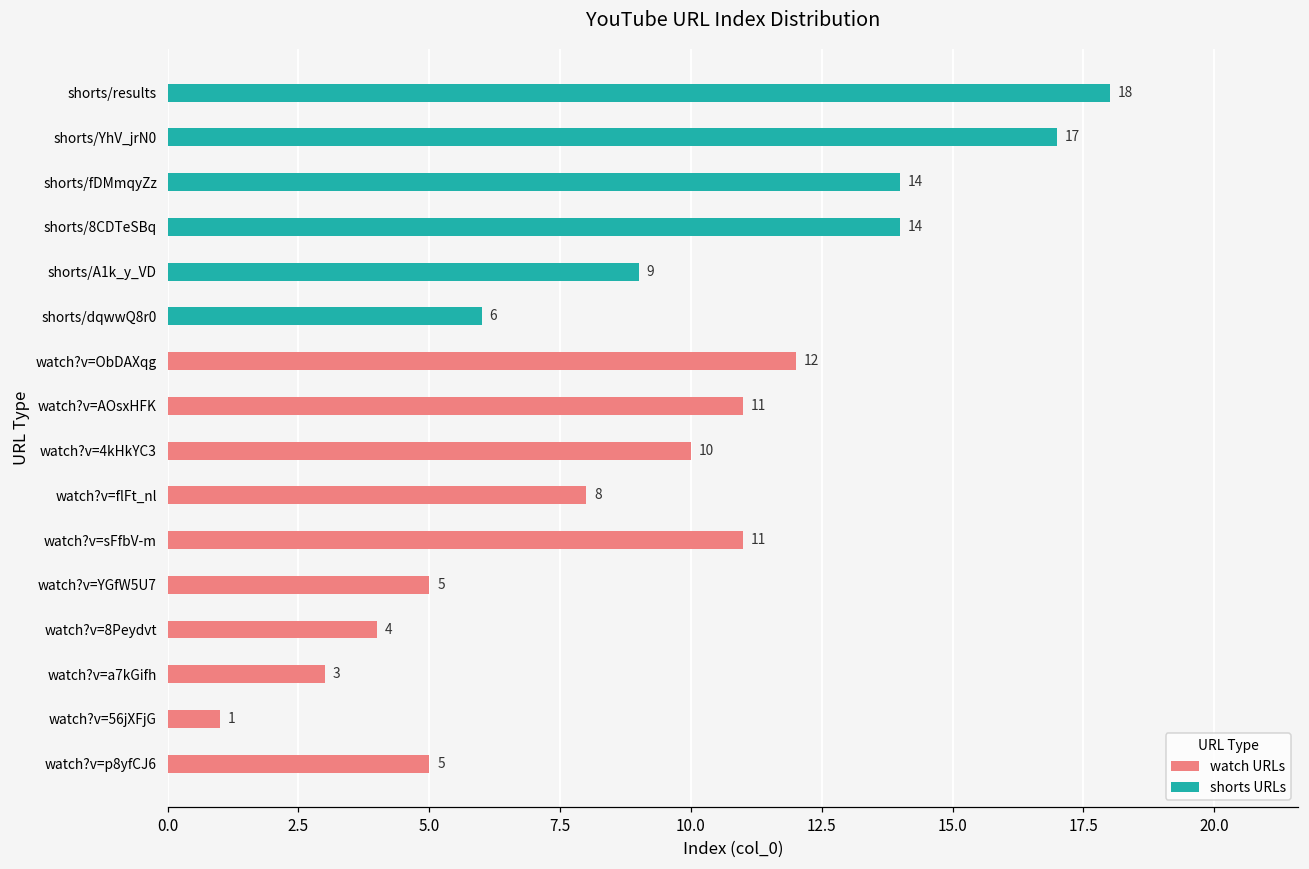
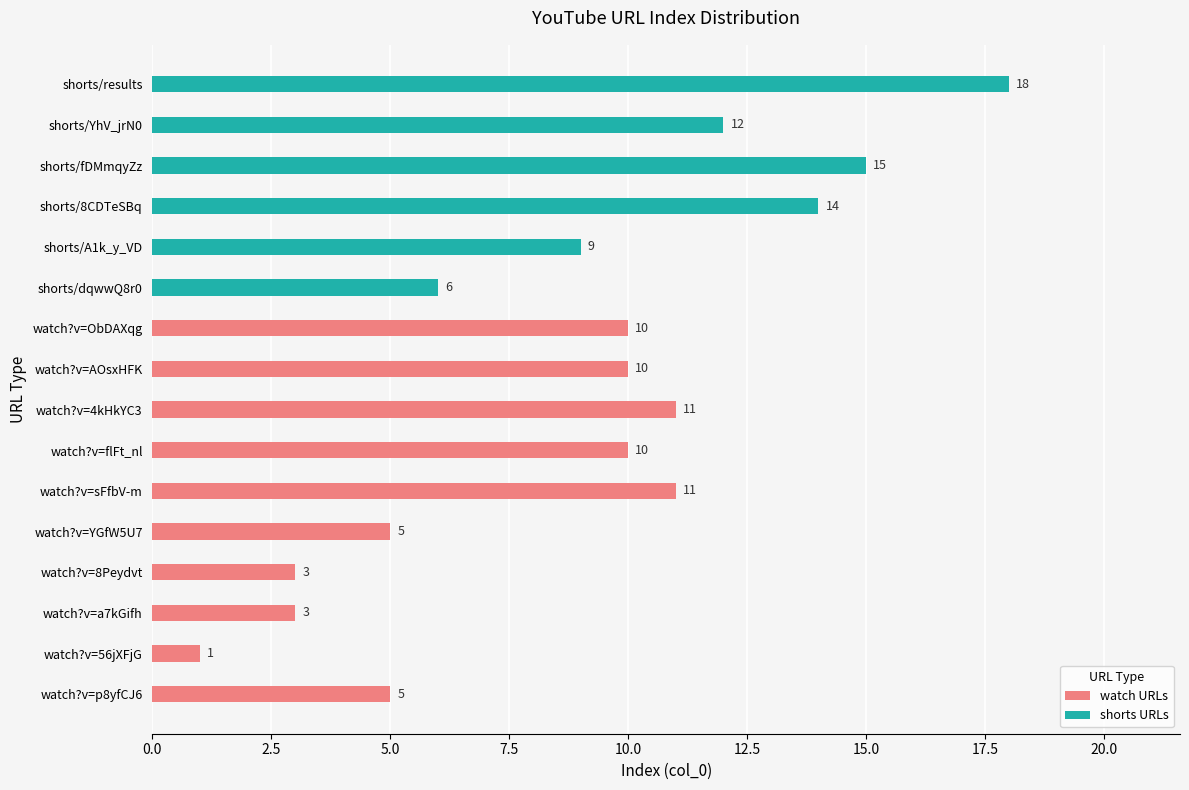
  {
    "watch URLs": {
-     "watch?v=ObDAXqg": 12,
-     "watch?v=AOsxHFK": 11,
-     "watch?v=4kHkYC3": 10,
-     "watch?v=flFt_nl": 8,
+     "watch?v=ObDAXqg": 10,
+     "watch?v=AOsxHFK": 10,
+     "watch?v=4kHkYC3": 11,
+     "watch?v=flFt_nl": 10,
      "watch?v=sFfbV-m": 11,
      "watch?v=YGfW5U7": 5,
-     "watch?v=8Peydvt": 4,
+     "watch?v=8Peydvt": 3,
      "watch?v=a7kGifh": 3,
      "watch?v=56jXFjG": 1,
      "watch?v=p8yfCJ6": 5
    },
    "shorts URLs": {
      "shorts/results": 18,
-     "shorts/YhV_jrN0": 17,
-     "shorts/fDMmqyZz": 14,
+     "shorts/YhV_jrN0": 12,
+     "shorts/fDMmqyZz": 15,
      "shorts/8CDTeSBq": 14,
      "shorts/A1k_y_VD": 9,
      "shorts/dqwwQ8r0": 6
    }
  }
